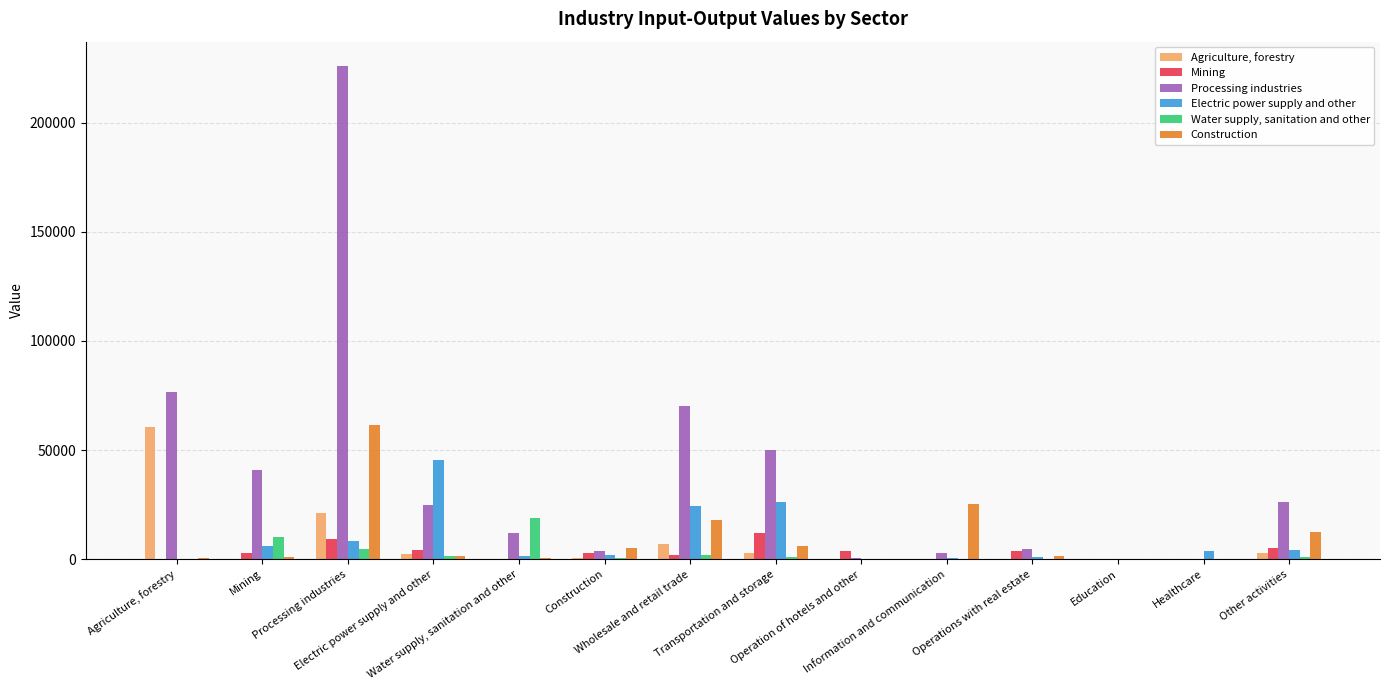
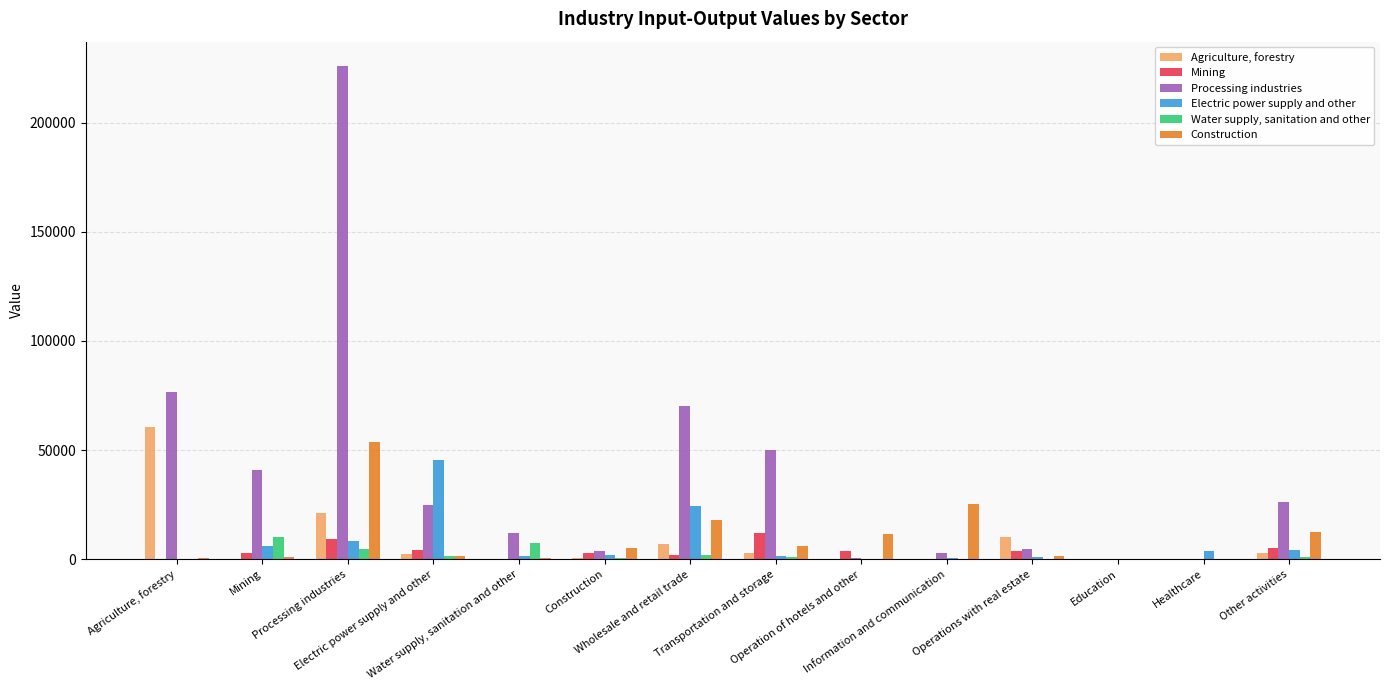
  {
    "Agriculture, forestry": {
      "Agriculture, forestry": 60000,
      "Processing industries": 21000,
      "Electric power supply and other": 2000,
      "Wholesale and retail trade": 7000,
      "Transportation and storage": 3000,
-     "Operations with real estate": 0,
+     "Operations with real estate": 10000,
      "Other activities": 3000
    },
    "Mining": {
      "Mining": 3000,
      "Processing industries": 9000,
      "Electric power supply and other": 4000,
      "Construction": 3000,
      "Wholesale and retail trade": 2000,
      "Transportation and storage": 12000,
      "Operation of hotels and other": 4000,
      "Operations with real estate": 4000,
      "Other activities": 5000
    },
    "Processing industries": {
      "Agriculture, forestry": 77000,
      "Mining": 41000,
      "Processing industries": 226000,
      "Electric power supply and other": 25000,
      "Water supply, sanitation and other": 12000,
      "Construction": 4000,
      "Wholesale and retail trade": 70000,
      "Transportation and storage": 50000,
      "Information and communication": 3000,
      "Operations with real estate": 5000,
      "Other activities": 26000
    },
    "Electric power supply and other": {
      "Mining": 6000,
      "Processing industries": 8000,
      "Electric power supply and other": 46000,
      "Water supply, sanitation and other": 1000,
      "Construction": 2000,
      "Wholesale and retail trade": 24000,
-     "Transportation and storage": 26000,
+     "Transportation and storage": 1000,
      "Operations with real estate": 1000,
      "Healthcare": 4000,
      "Other activities": 4000
    },
    "Water supply, sanitation and other": {
      "Mining": 10000,
      "Processing industries": 5000,
      "Electric power supply and other": 1000,
-     "Water supply, sanitation and other": 19000,
+     "Water supply, sanitation and other": 7000,
      "Wholesale and retail trade": 2000
    },
    "Construction": {
      "Mining": 1000,
-     "Processing industries": 61000,
+     "Processing industries": 54000,
      "Electric power supply and other": 1000,
      "Construction": 5000,
      "Wholesale and retail trade": 18000,
      "Transportation and storage": 6000,
-     "Operation of hotels and other": 0,
+     "Operation of hotels and other": 12000,
      "Information and communication": 25000,
      "Operations with real estate": 2000,
      "Other activities": 13000
    }
  }
